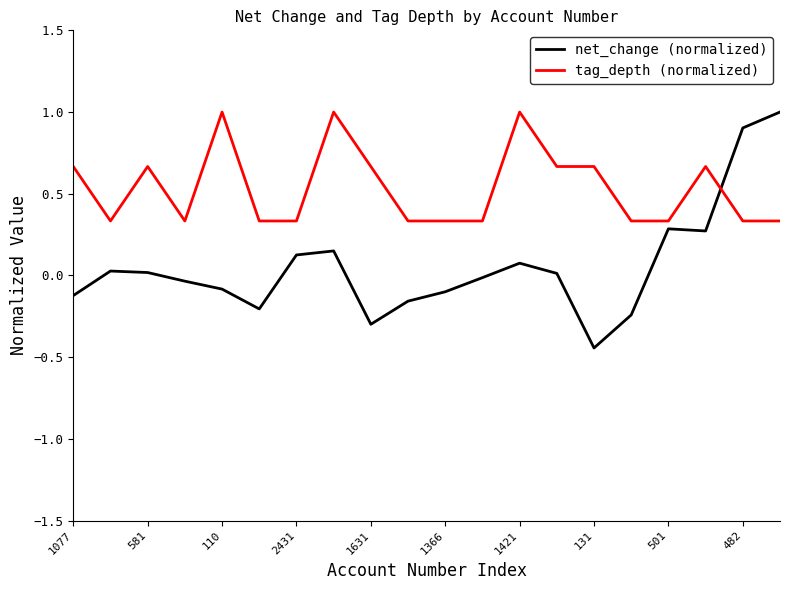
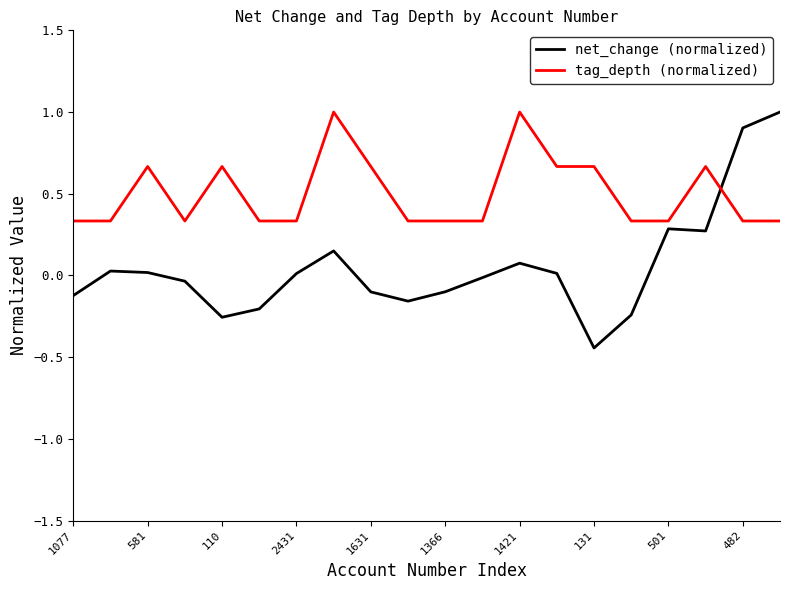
  {
    "net_change (normalized)": {
      "1077": -0.12,
      "581": 0.02,
-     "110": -0.08,
-     "2431": 0.13,
-     "1631": -0.30,
+     "110": -0.26,
+     "2431": 0.01,
+     "1631": -0.10,
      "1366": -0.10,
      "1421": 0.08,
      "131": -0.44,
      "501": 0.29,
      "482": 0.90
    },
    "tag_depth (normalized)": {
-     "1077": 0.67,
+     "1077": 0.33,
      "581": 0.67,
-     "110": 1.00,
+     "110": 0.67,
      "2431": 0.33,
      "1631": 0.67,
      "1366": 0.33,
      "1421": 1.00,
      "131": 0.67,
      "501": 0.33,
      "482": 0.33
    }
  }
